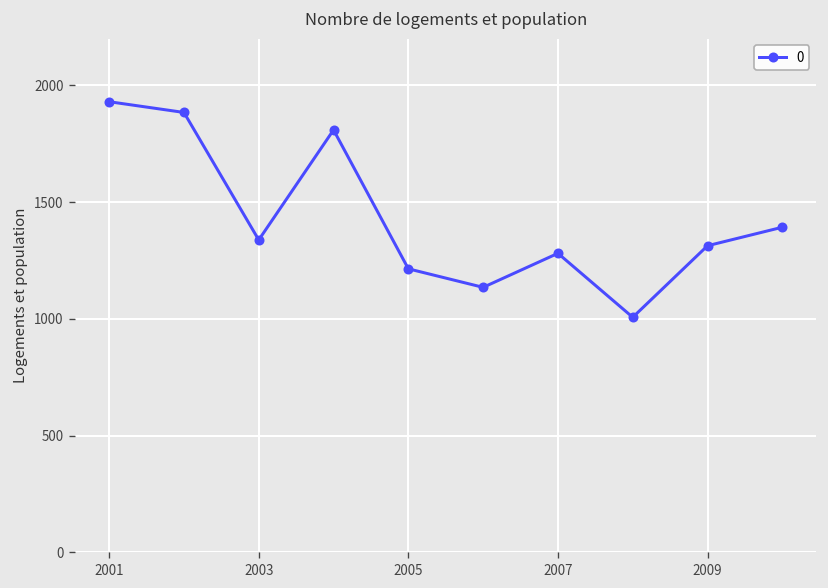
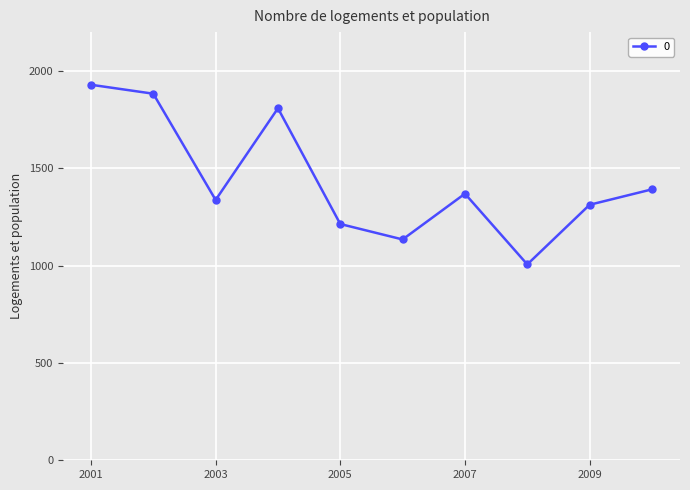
  {
    "2001": 1930,
    "2003": 1340,
    "2005": 1210,
-   "2007": 1280,
+   "2007": 1370,
    "2009": 1310
  }
